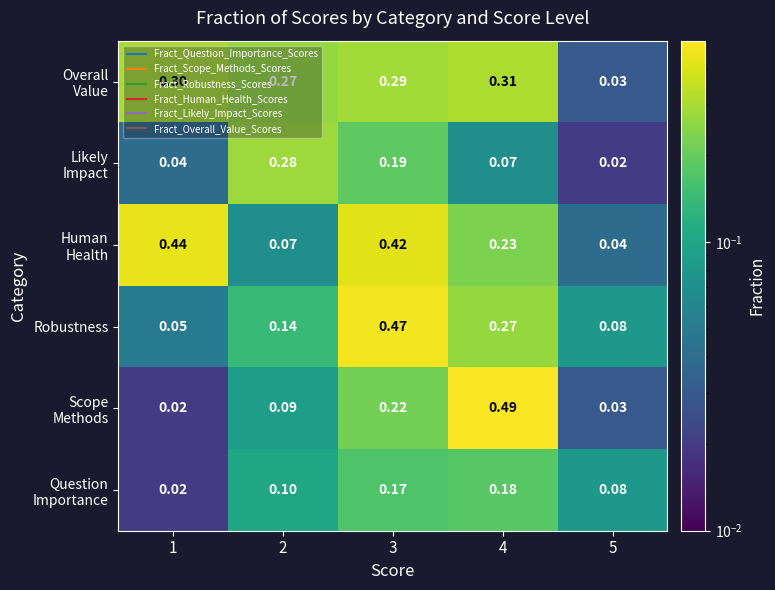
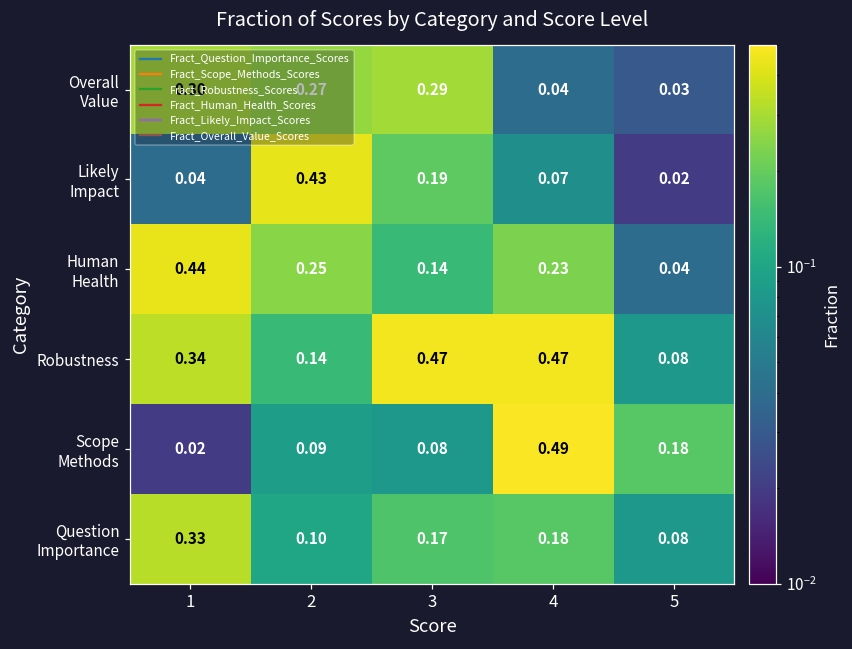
  {
    "Overall Value": {
      "3": 0.29,
-     "4": 0.31,
+     "4": 0.04,
      "5": 0.03
    },
    "Likely Impact": {
      "1": 0.04,
-     "2": 0.28,
+     "2": 0.43,
      "3": 0.19,
      "4": 0.07,
      "5": 0.02
    },
    "Human Health": {
      "1": 0.44,
-     "2": 0.07,
-     "3": 0.42,
+     "2": 0.25,
+     "3": 0.14,
      "4": 0.23,
      "5": 0.04
    },
    "Robustness": {
-     "1": 0.05,
+     "1": 0.34,
      "2": 0.14,
      "3": 0.47,
-     "4": 0.27,
+     "4": 0.47,
      "5": 0.08
    },
    "Scope Methods": {
      "1": 0.02,
      "2": 0.09,
-     "3": 0.22,
+     "3": 0.08,
      "4": 0.49,
-     "5": 0.03
+     "5": 0.18
    },
    "Question Importance": {
-     "1": 0.02,
+     "1": 0.33,
      "2": 0.10,
      "3": 0.17,
      "4": 0.18,
      "5": 0.08
    }
  }
